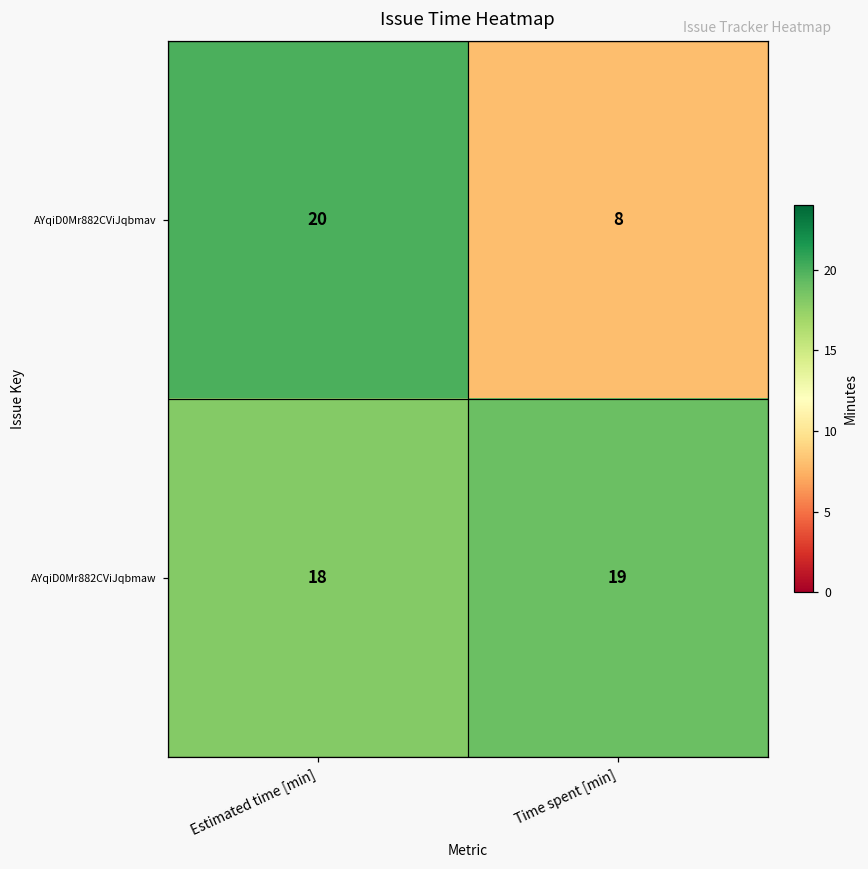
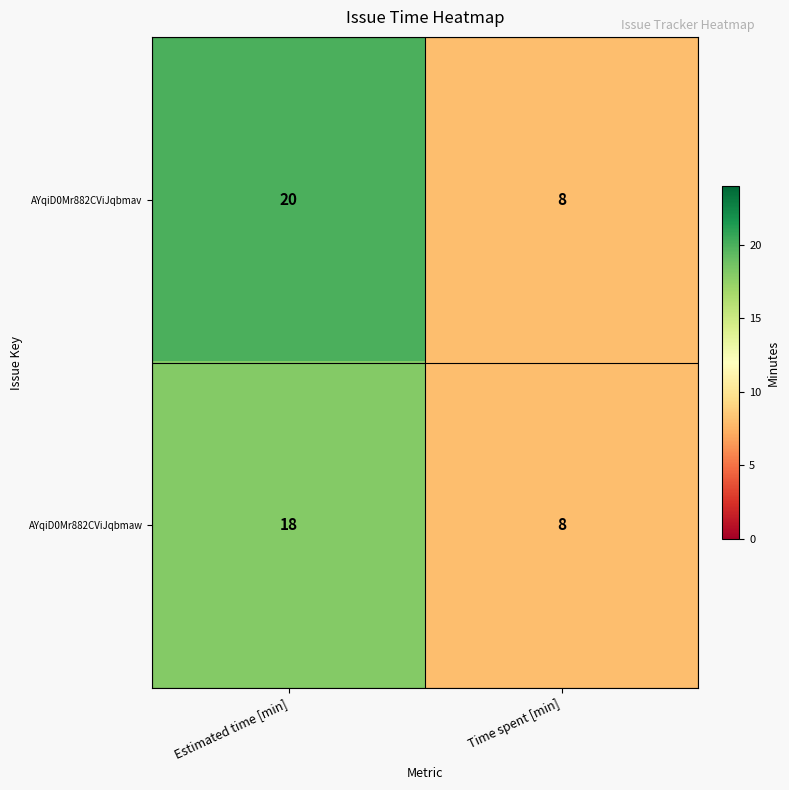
  {
    "AYqiD0Mr882CViJqbmav": {
      "Estimated time [min]": 20,
      "Time spent [min]": 8
    },
    "AYqiD0Mr882CViJqbmaw": {
      "Estimated time [min]": 18,
-     "Time spent [min]": 19
+     "Time spent [min]": 8
    }
  }
